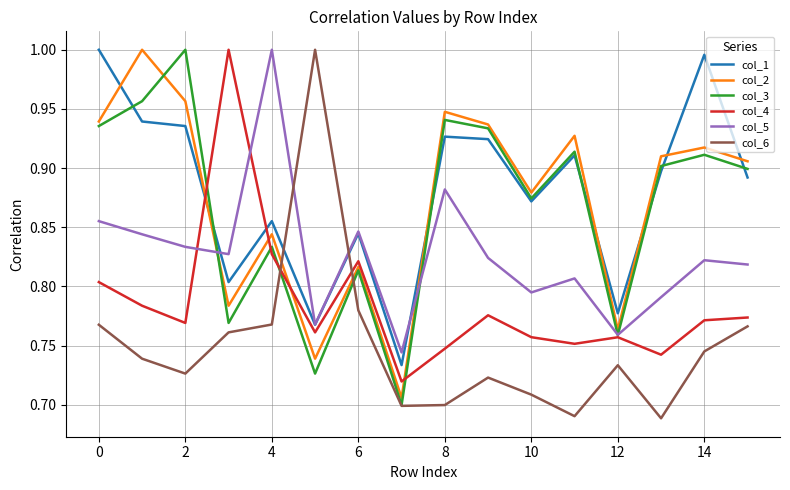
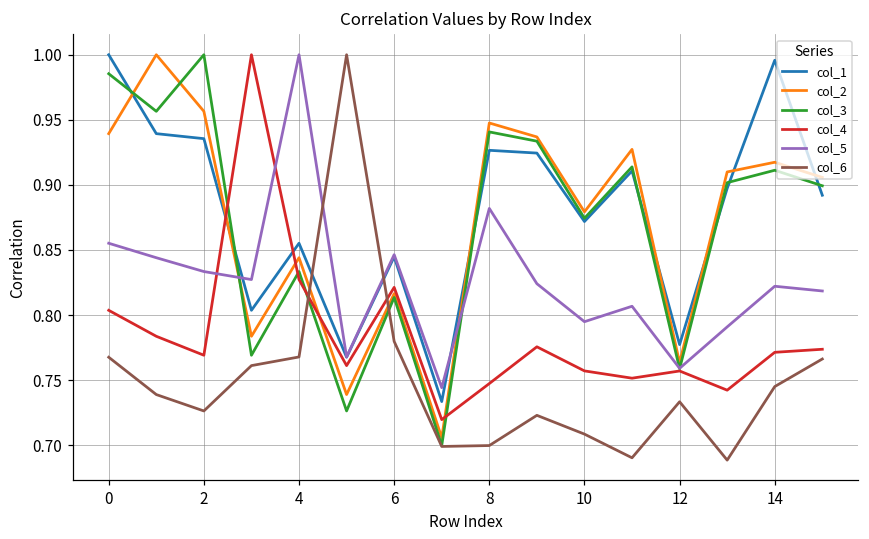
  {
    "col_1": {
      "0": 1.000,
      "2": 0.936,
      "4": 0.855,
      "8": 0.927,
      "10": 0.872,
      "12": 0.777,
      "14": 0.996
    },
    "col_2": {
      "0": 0.939,
      "2": 0.957,
      "4": 0.844,
      "6": 0.816,
      "8": 0.948,
      "10": 0.879,
      "12": 0.763,
      "14": 0.917
    },
    "col_3": {
-     "0": 0.936,
+     "0": 0.985,
      "2": 1.000,
      "4": 0.833,
      "6": 0.814,
      "8": 0.941,
      "10": 0.874,
      "14": 0.911
    },
    "col_4": {
      "0": 0.804,
      "2": 0.769,
      "4": 0.827,
      "6": 0.821,
      "8": 0.747,
      "10": 0.757,
      "14": 0.771
    },
    "col_5": {
      "0": 0.855,
      "2": 0.833,
      "4": 1.000,
      "8": 0.882,
      "10": 0.795,
      "14": 0.822
    },
    "col_6": {
      "0": 0.768,
      "2": 0.726,
      "4": 0.768,
      "6": 0.780,
      "8": 0.700,
      "10": 0.708,
      "12": 0.733,
      "14": 0.745
    }
  }
